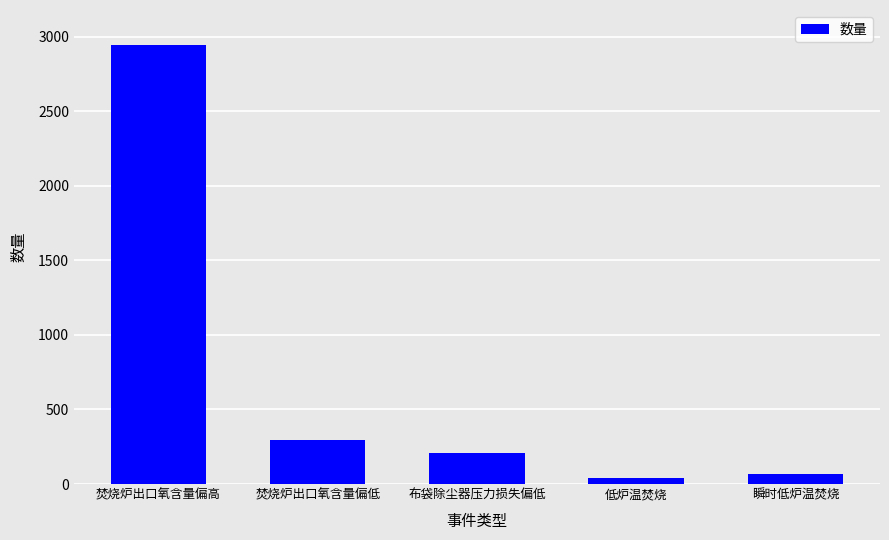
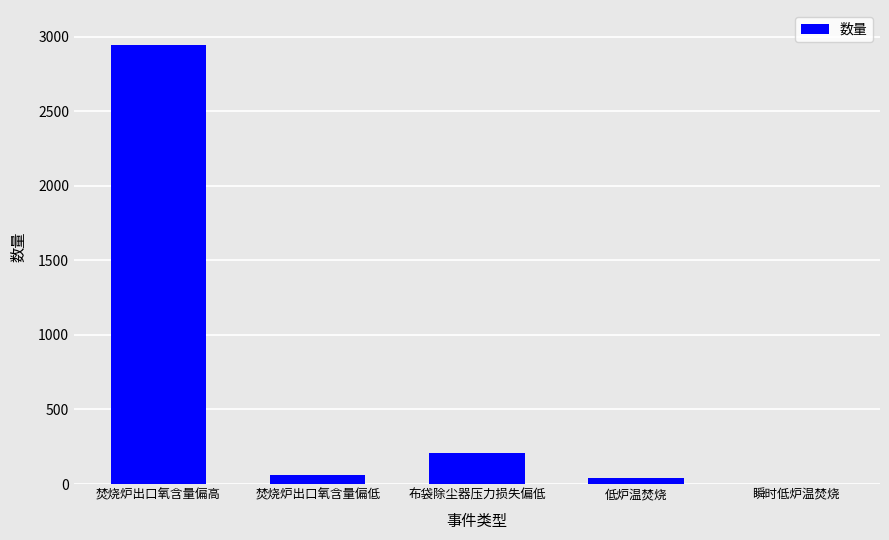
  {
    "焚烧炉出口氧含量偏高": 2940,
-   "焚烧炉出口氧含量偏低": 300,
+   "焚烧炉出口氧含量偏低": 60,
    "布袋除尘器压力损失偏低": 210,
    "低炉温焚烧": 40,
-   "瞬时低炉温焚烧": 60
+   "瞬时低炉温焚烧": 0
  }
